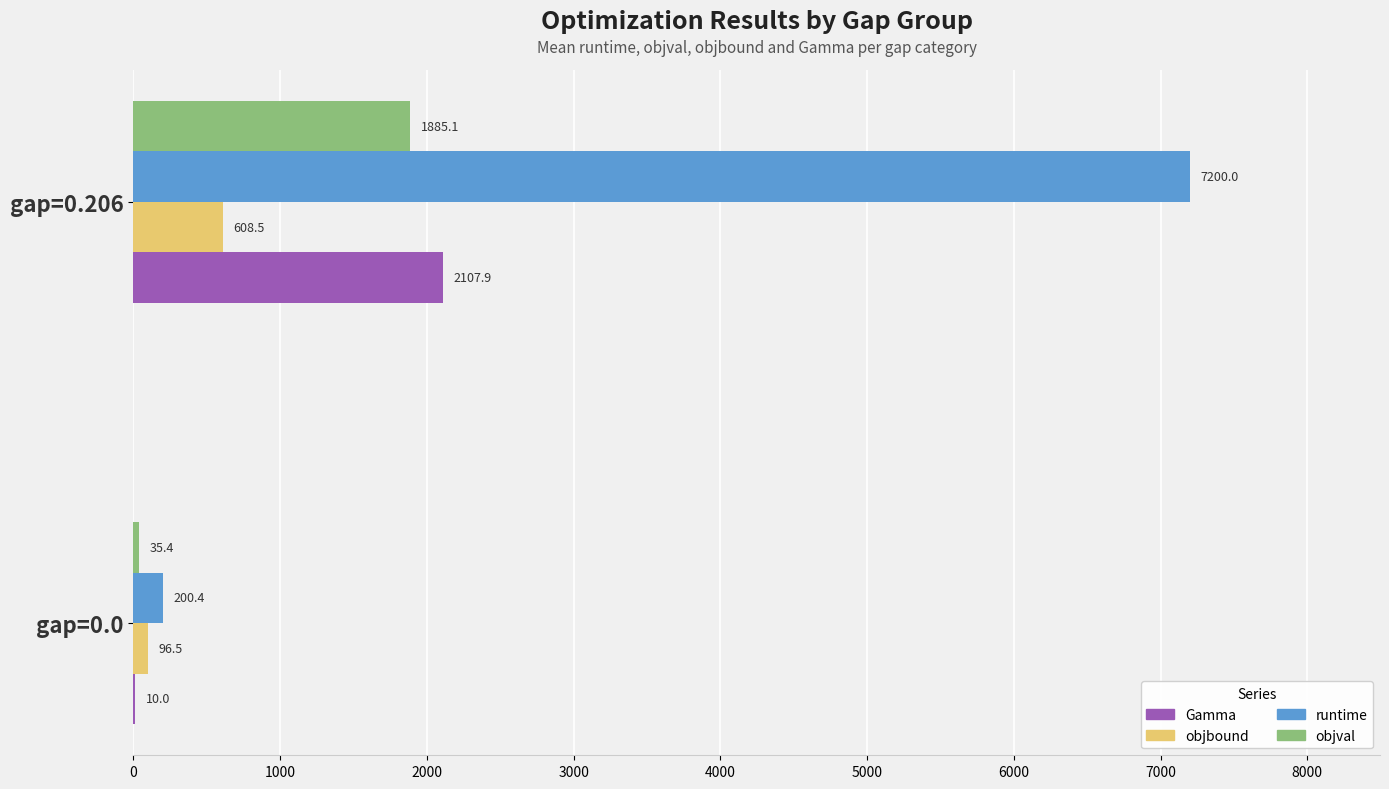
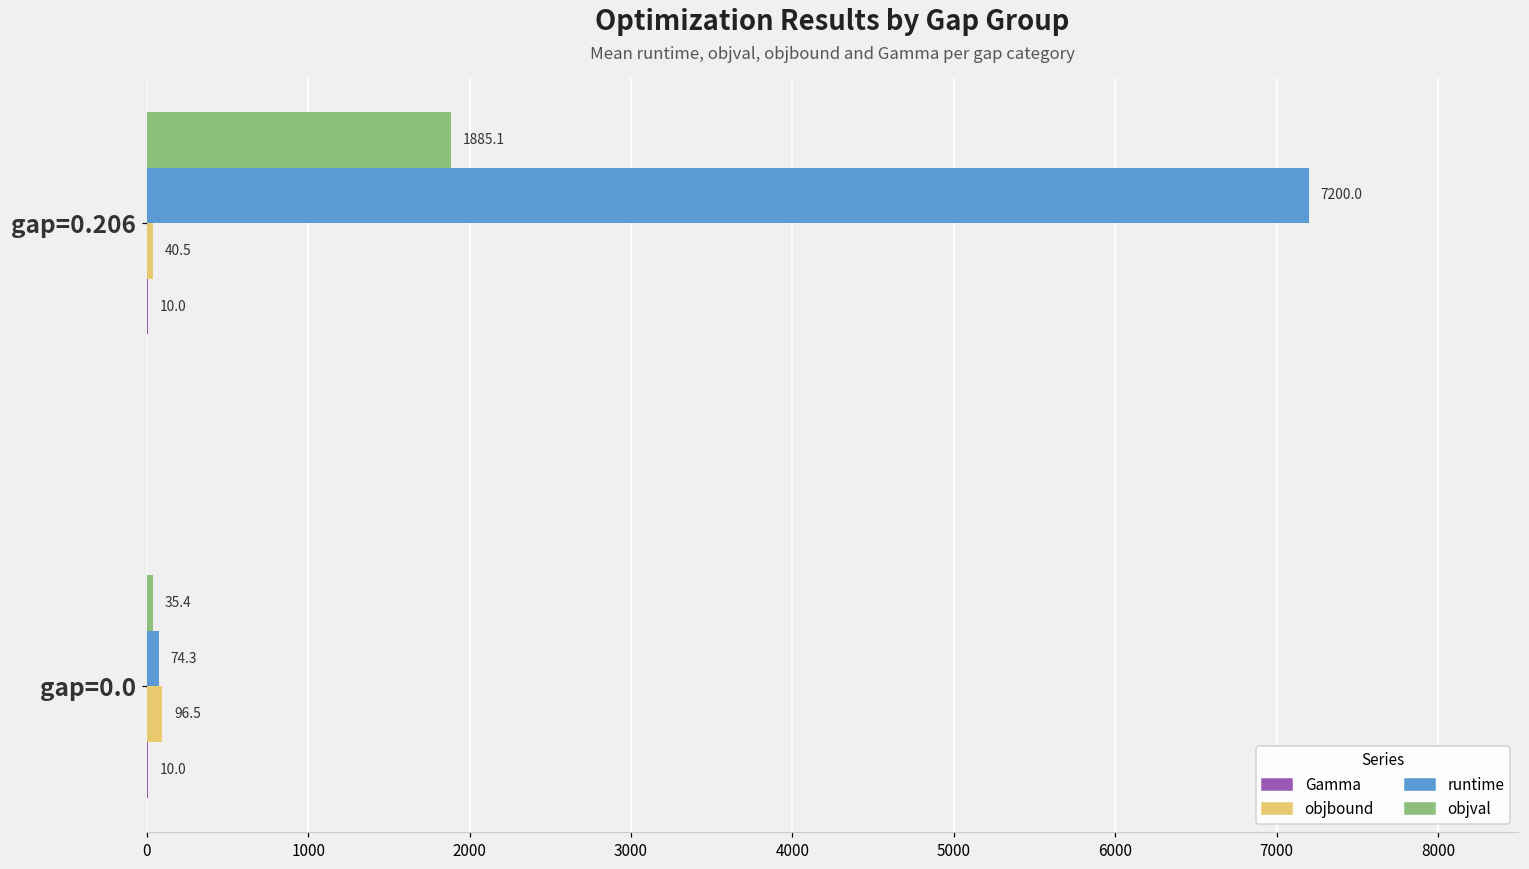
  {
    "Gamma": {
-     "gap=0.206": 2107.9,
+     "gap=0.206": 10.0,
      "gap=0.0": 10.0
    },
    "objbound": {
-     "gap=0.206": 608.5,
+     "gap=0.206": 40.5,
      "gap=0.0": 96.5
    },
    "runtime": {
      "gap=0.206": 7200.0,
-     "gap=0.0": 200.4
+     "gap=0.0": 74.3
    },
    "objval": {
      "gap=0.206": 1885.1,
      "gap=0.0": 35.4
    }
  }
